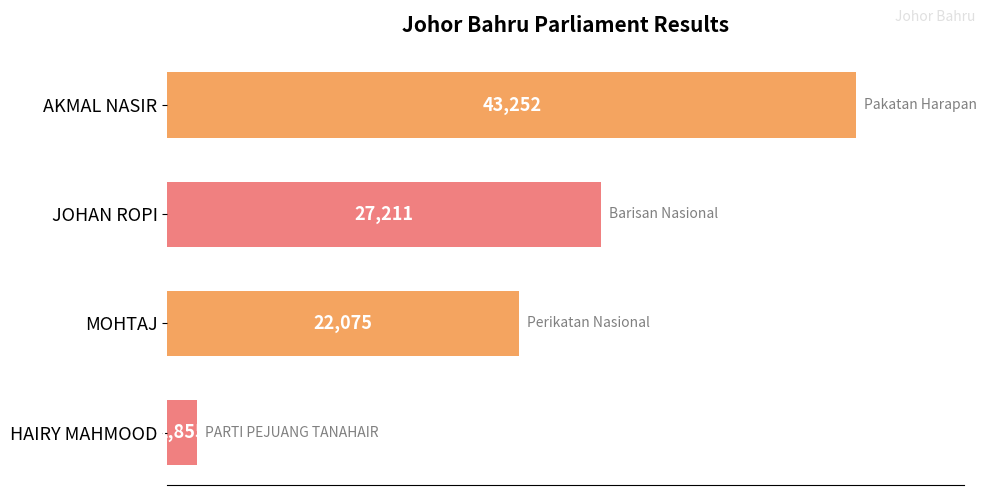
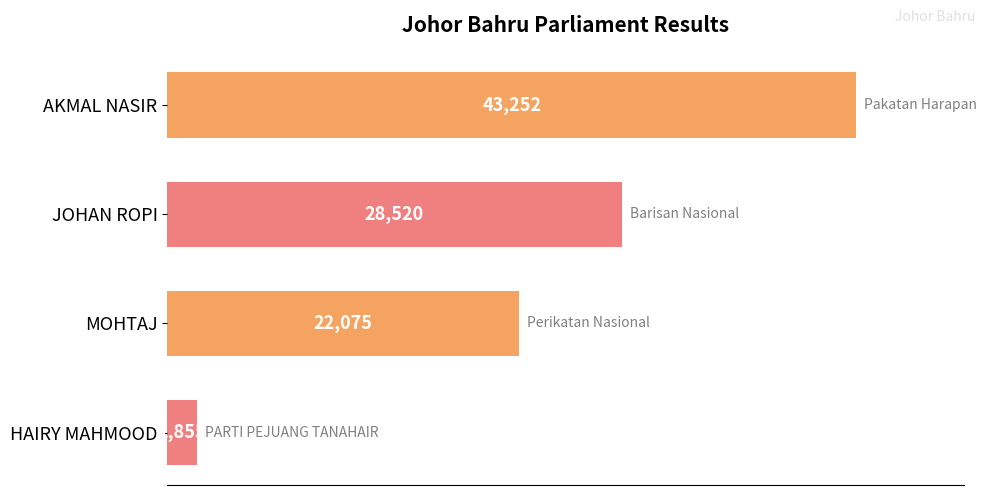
  {
    "AKMAL NASIR": "43,252",
-   "JOHAN ROPI": "27,211",
+   "JOHAN ROPI": "28,520",
    "MOHTAJ": "22,075",
    "HAIRY MAHMOOD": "1,855"
  }
